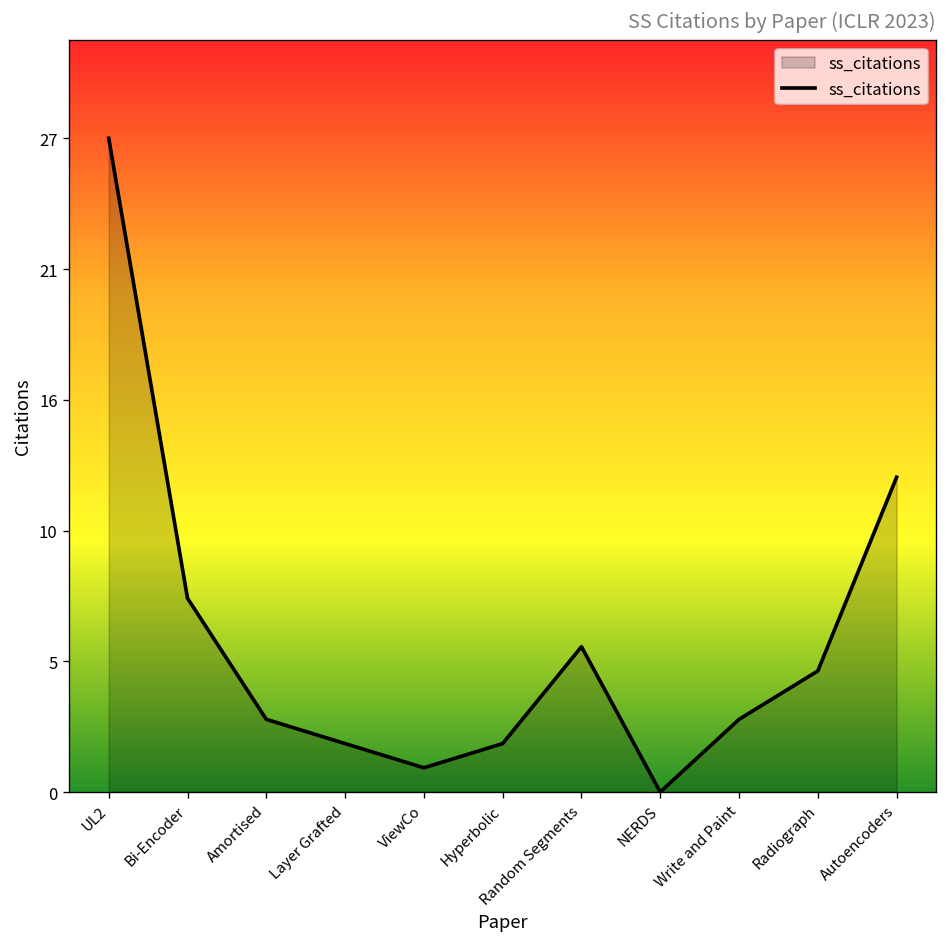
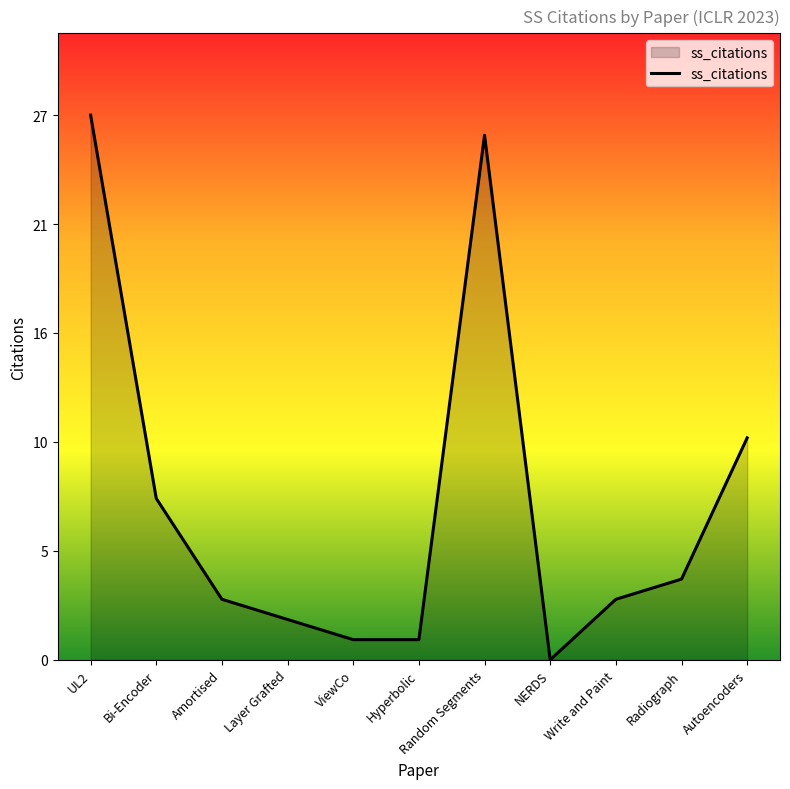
  {
    "UL2": 27,
    "Bi-Encoder": 8,
    "Amortised": 3,
    "Layer Grafted": 2,
    "ViewCo": 1,
-   "Hyperbolic": 2,
-   "Random Segments": 6,
+   "Hyperbolic": 1,
+   "Random Segments": 26,
    "NERDS": 0,
    "Write and Paint": 3,
-   "Radiograph": 5,
-   "Autoencoders": 13
+   "Radiograph": 4,
+   "Autoencoders": 11
  }
